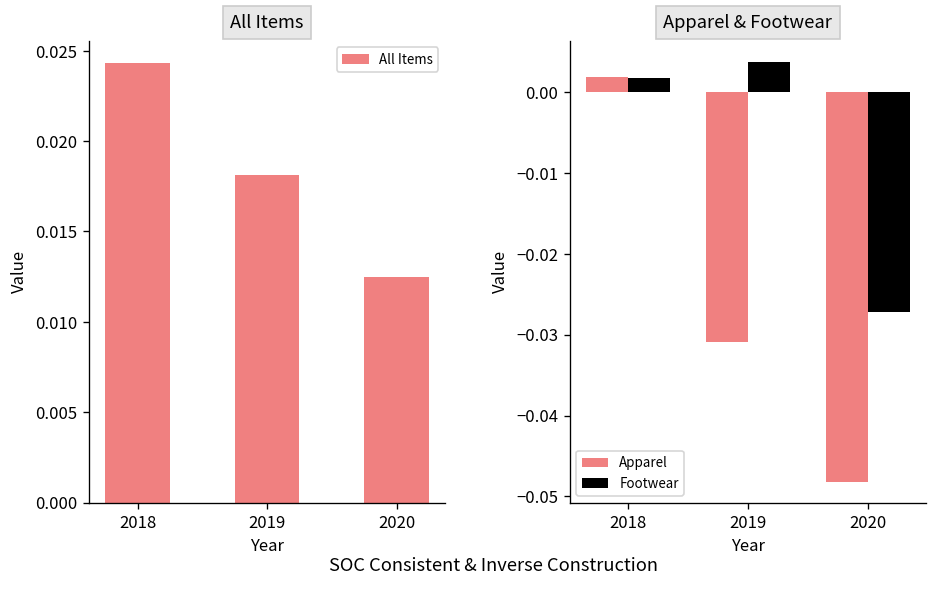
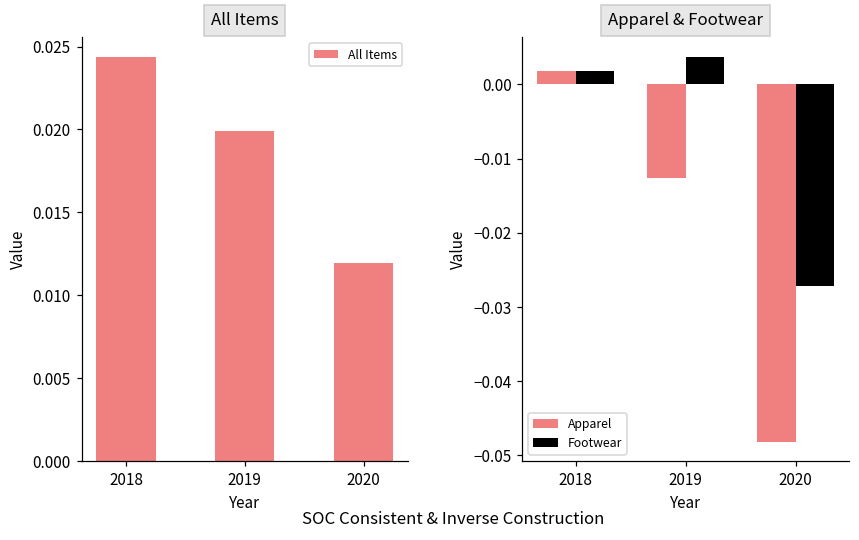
  {
    "All Items": {
      "2018": 0.0243,
-     "2019": 0.0181,
-     "2020": 0.0125
+     "2019": 0.0199,
+     "2020": 0.0119
    },
    "Apparel & Footwear": {
      "Apparel": {
        "2018": 0.002,
-       "2019": -0.031,
+       "2019": -0.013,
        "2020": -0.048
      },
      "Footwear": {
        "2018": 0.002,
        "2019": 0.004,
        "2020": -0.027
      }
    }
  }
